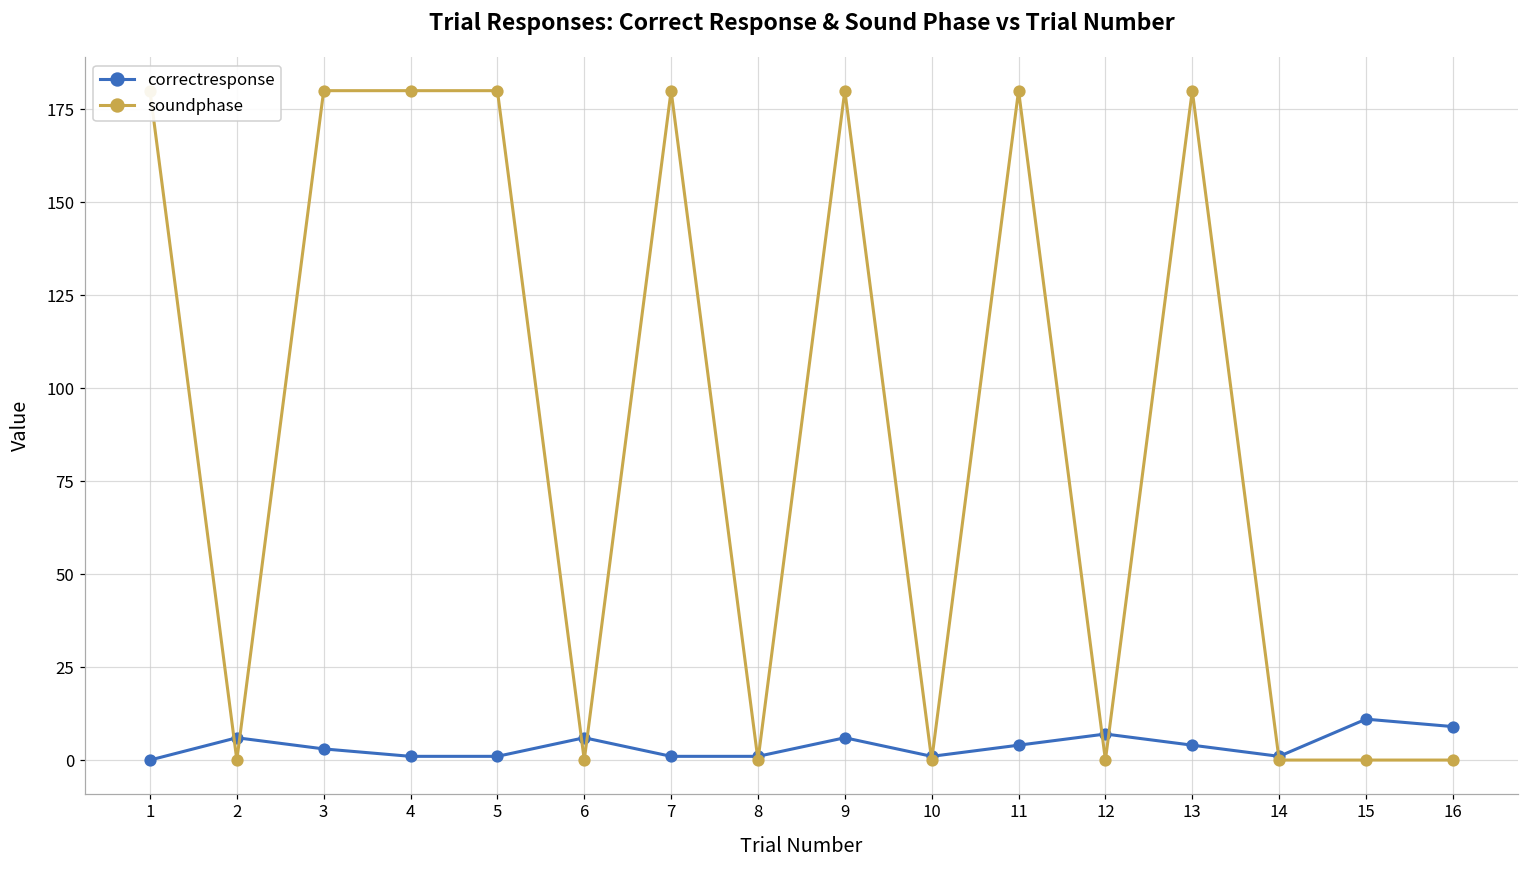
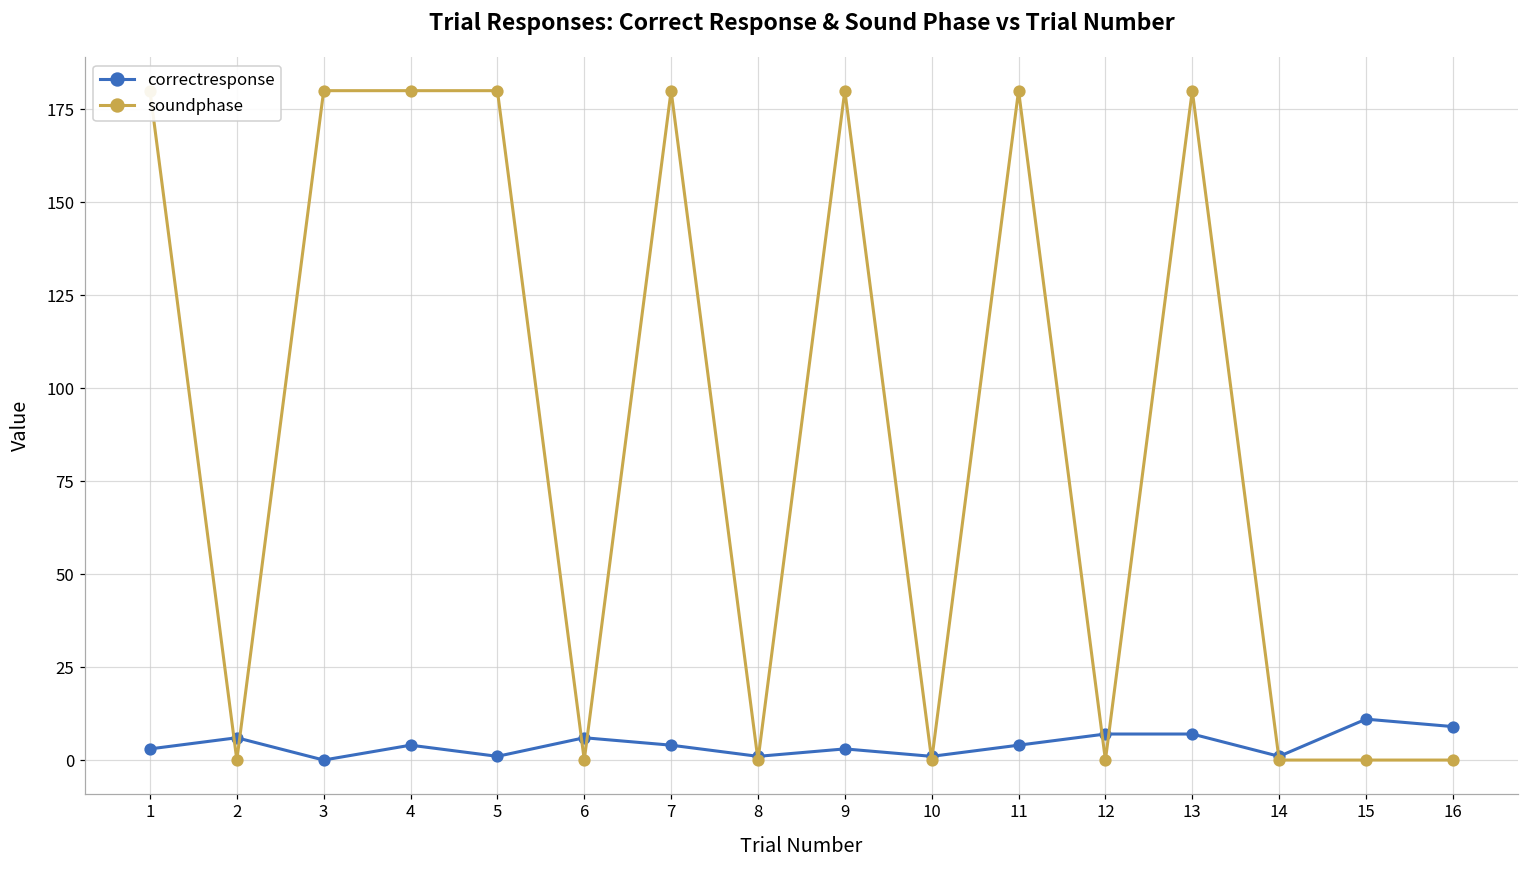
  {
    "correctresponse": {
-     "1": 0,
+     "1": 3,
      "2": 6,
-     "3": 3,
-     "4": 1,
+     "3": 0,
+     "4": 4,
      "5": 1,
      "6": 6,
-     "7": 1,
+     "7": 4,
      "8": 1,
-     "9": 6,
+     "9": 3,
      "10": 1,
      "11": 4,
      "12": 7,
-     "13": 4,
+     "13": 7,
      "14": 1,
      "15": 11,
      "16": 9
    },
    "soundphase": {
      "2": 0,
      "3": 180,
      "4": 180,
      "5": 180,
      "6": 0,
      "7": 180,
      "8": 0,
      "9": 180,
      "10": 0,
      "11": 180,
      "12": 0,
      "13": 180,
      "14": 0,
      "15": 0,
      "16": 0
    }
  }
